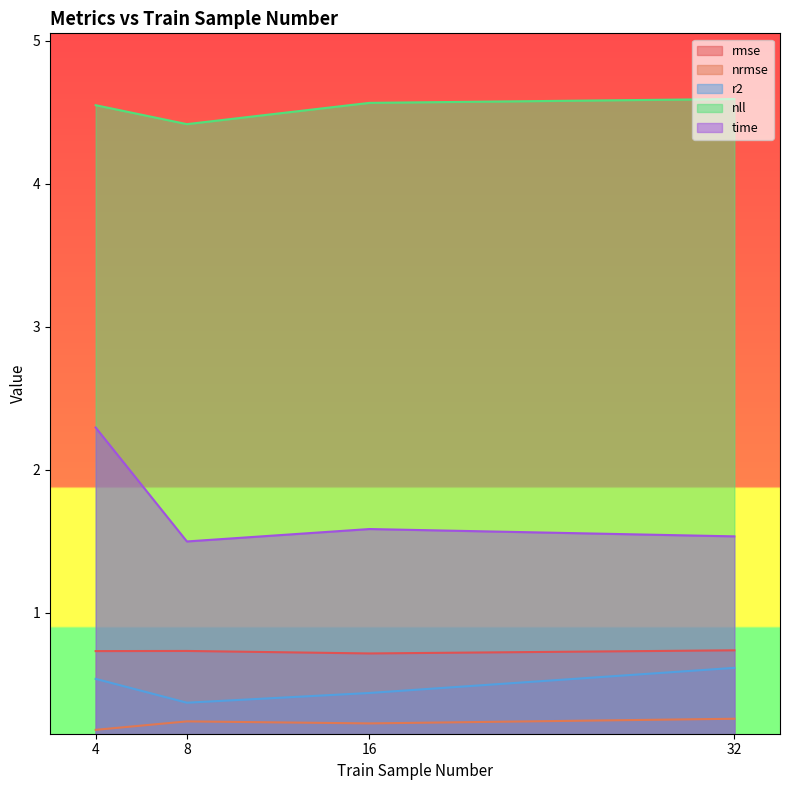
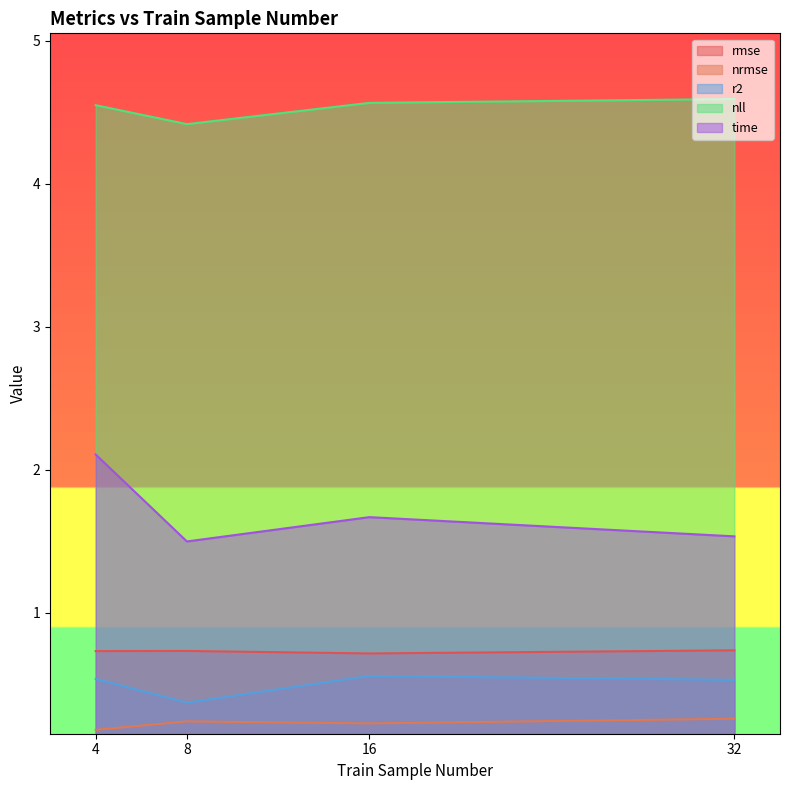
  {
    "r2": {
      "4": 0.54,
      "8": 0.37,
-     "16": 0.44,
-     "32": 0.61
+     "16": 0.56,
+     "32": 0.53
    },
    "nll": {
      "4": 4.55,
      "8": 4.42,
      "16": 4.57
    },
    "time": {
-     "4": 2.30,
+     "4": 2.11,
      "8": 1.50,
-     "16": 1.59,
+     "16": 1.67,
      "32": 1.53
    }
  }
